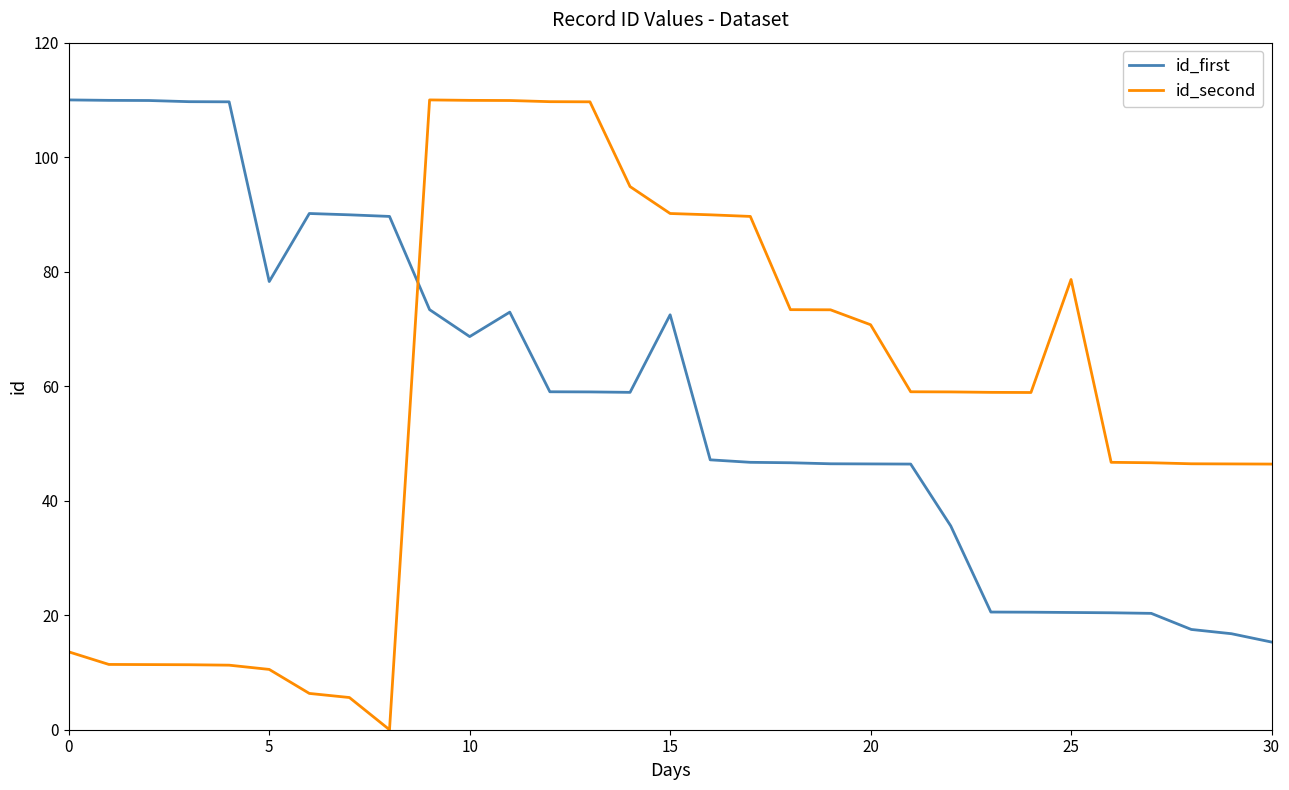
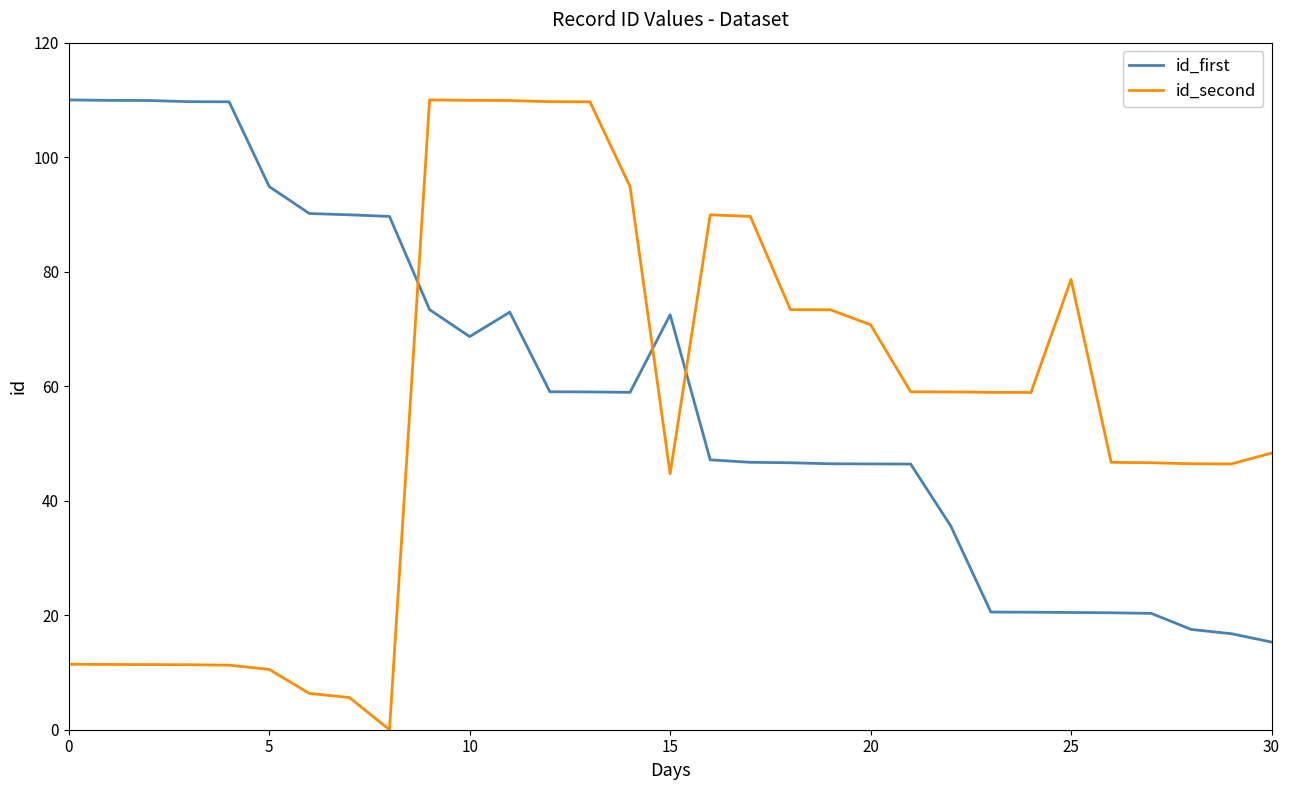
  {
    "id_first": {
      "0": 110,
-     "5": 78,
+     "5": 95,
      "10": 69,
      "15": 72,
      "20": 46,
      "25": 20,
      "30": 15
    },
    "id_second": {
-     "0": 14,
+     "0": 11,
      "5": 11,
      "10": 110,
-     "15": 90,
+     "15": 45,
      "20": 71,
      "25": 79,
-     "30": 46
+     "30": 48
    }
  }
